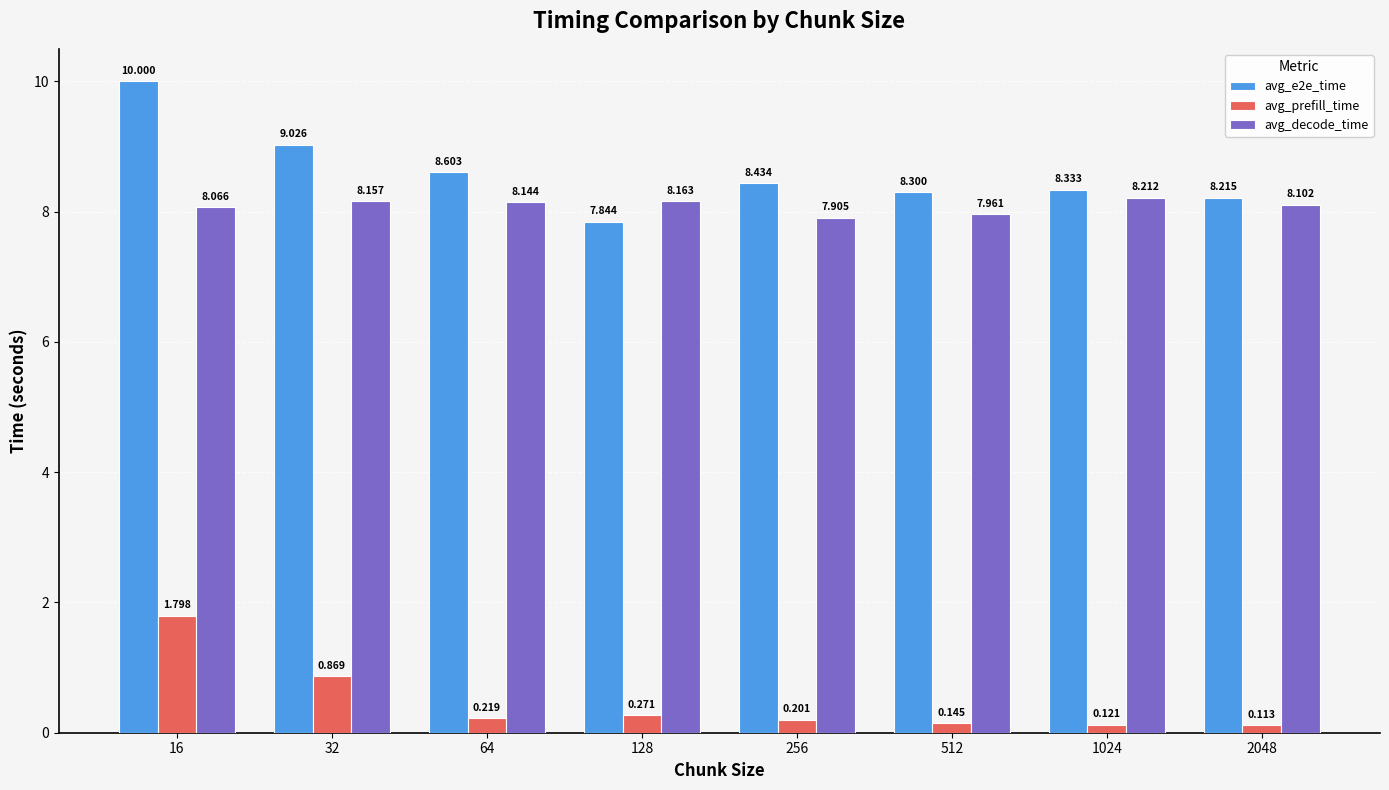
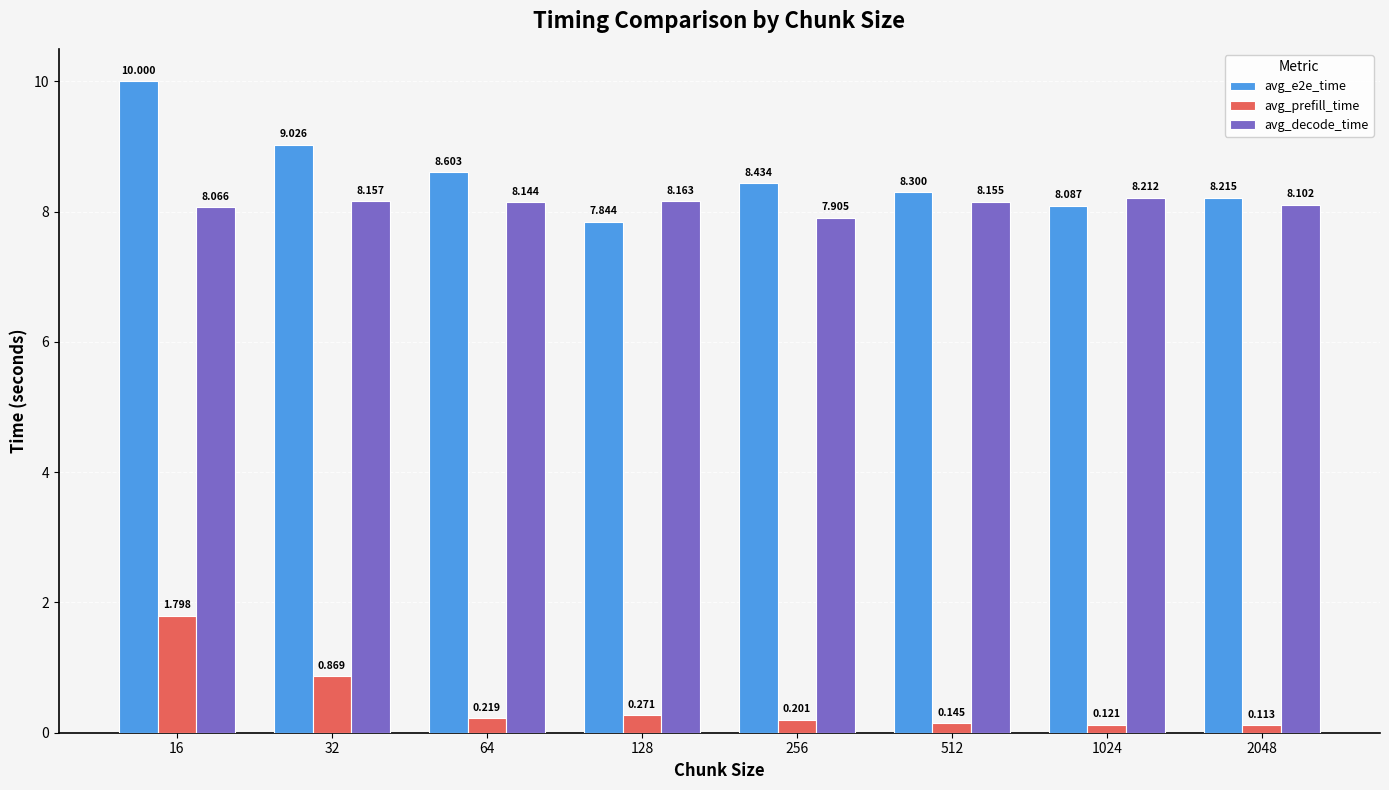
  {
    "avg_e2e_time": {
      "16": 10.000,
      "32": 9.026,
      "64": 8.603,
      "128": 7.844,
      "256": 8.434,
      "512": 8.300,
-     "1024": 8.333,
+     "1024": 8.087,
      "2048": 8.215
    },
    "avg_prefill_time": {
      "16": 1.798,
      "32": 0.869,
      "64": 0.219,
      "128": 0.271,
      "256": 0.201,
      "512": 0.145,
      "1024": 0.121,
      "2048": 0.113
    },
    "avg_decode_time": {
      "16": 8.066,
      "32": 8.157,
      "64": 8.144,
      "128": 8.163,
      "256": 7.905,
-     "512": 7.961,
+     "512": 8.155,
      "1024": 8.212,
      "2048": 8.102
    }
  }
